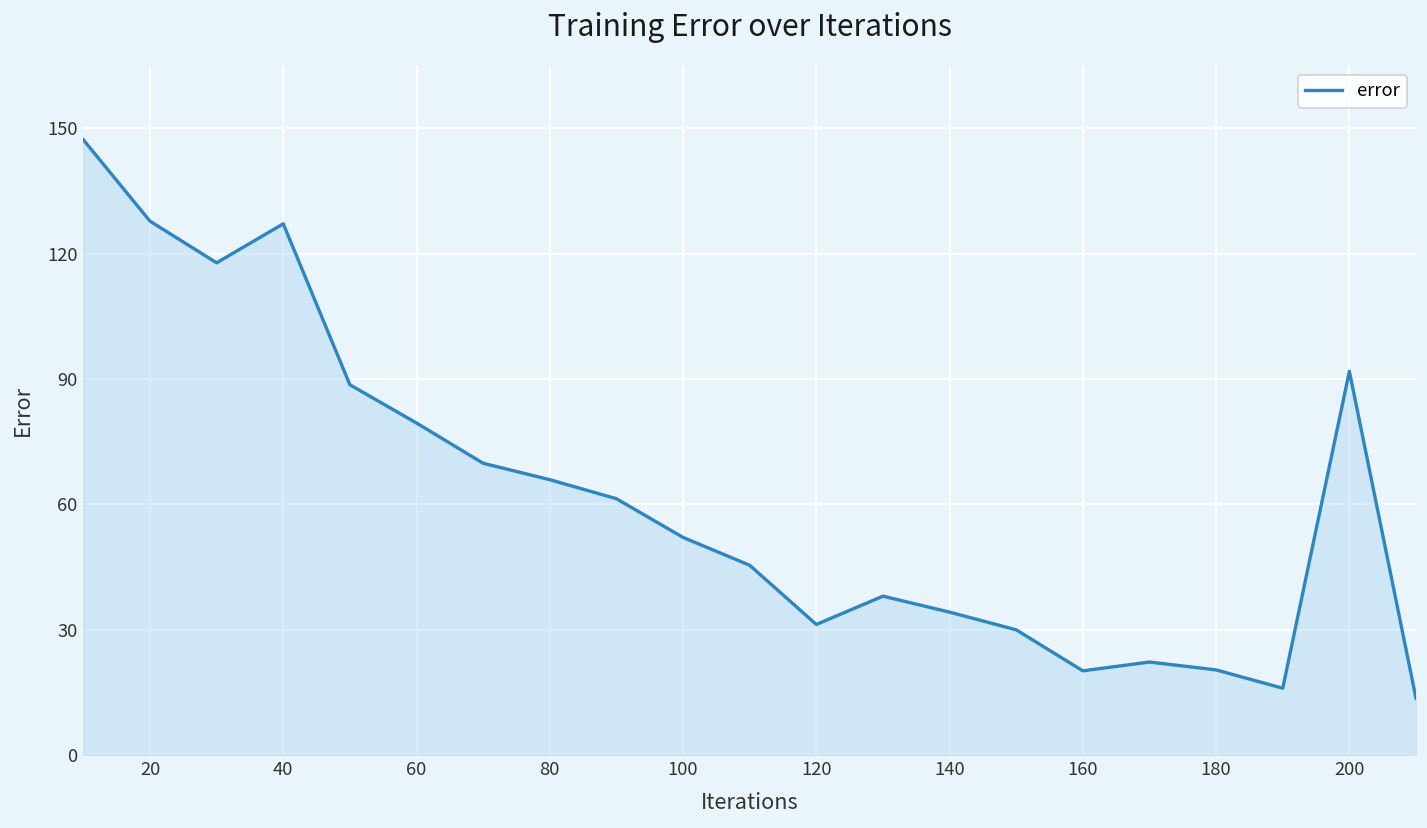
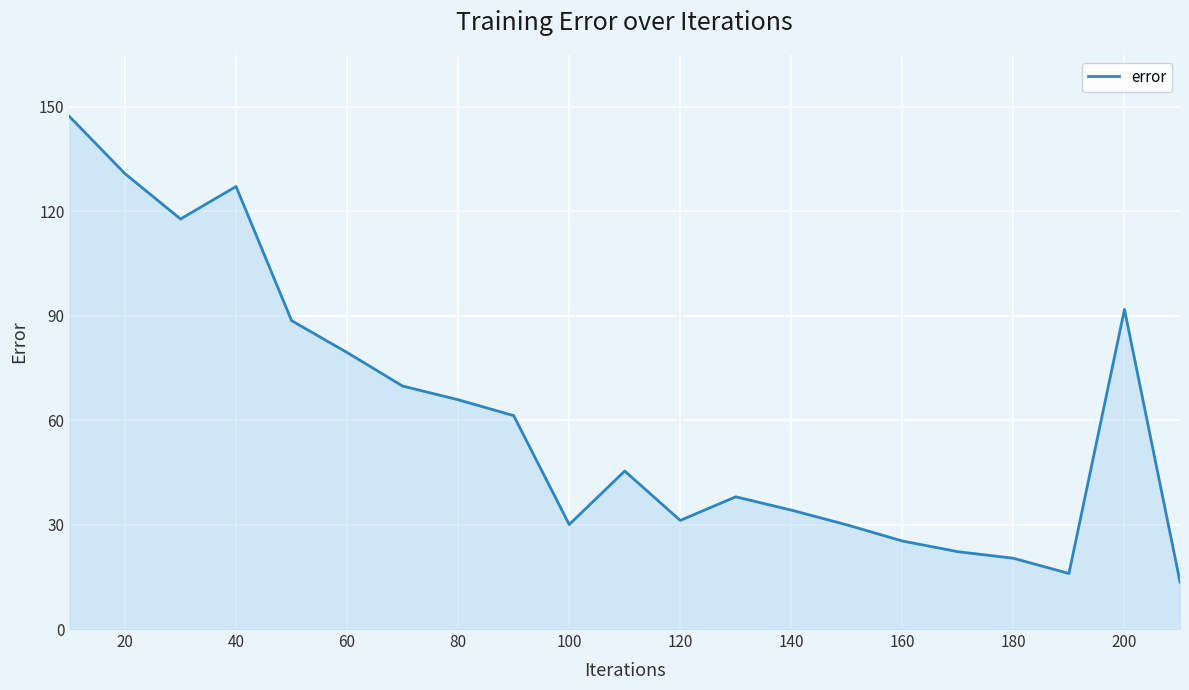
  {
-   "20": 128,
+   "20": 131,
    "40": 127,
    "60": 79,
    "80": 66,
-   "100": 52,
+   "100": 30,
    "120": 31,
    "140": 34,
-   "160": 20,
+   "160": 25,
    "180": 20,
    "200": 92
  }
